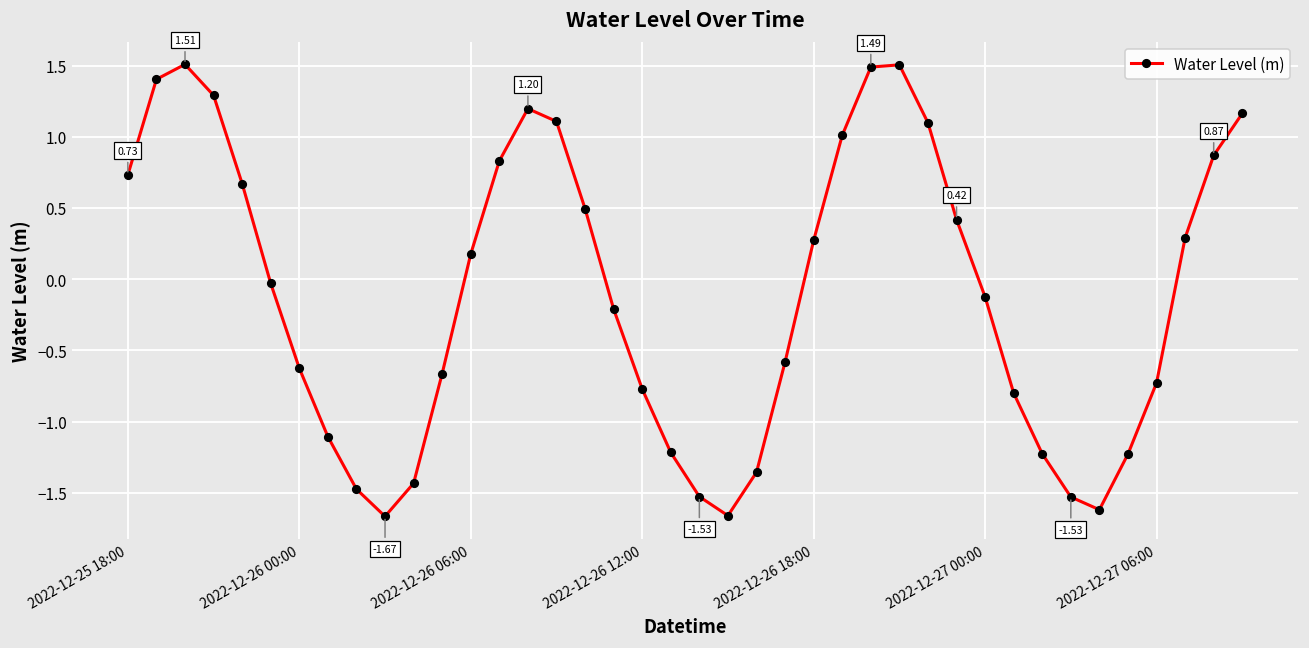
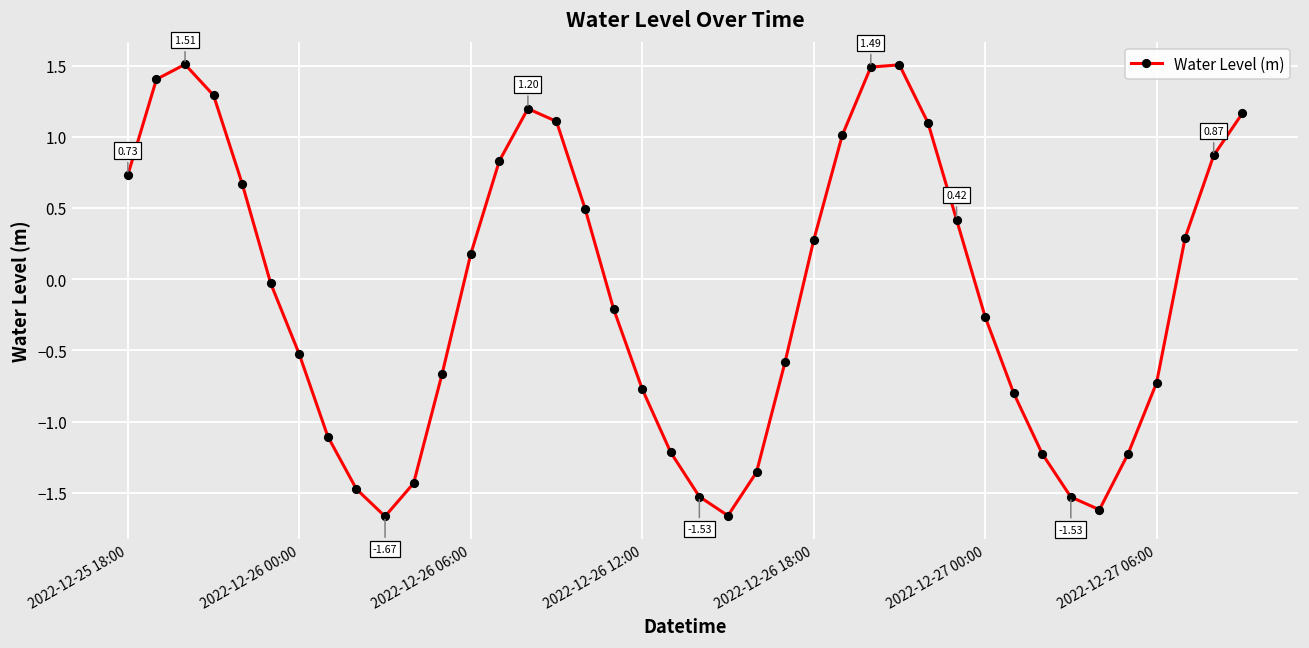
  {
-   "2022-12-26 00:00": -0.63,
+   "2022-12-26 00:00": -0.53,
    "2022-12-26 06:00": 0.18,
    "2022-12-26 12:00": -0.77,
    "2022-12-26 18:00": 0.27,
-   "2022-12-27 00:00": -0.12,
+   "2022-12-27 00:00": -0.26,
    "2022-12-27 06:00": -0.73
  }
